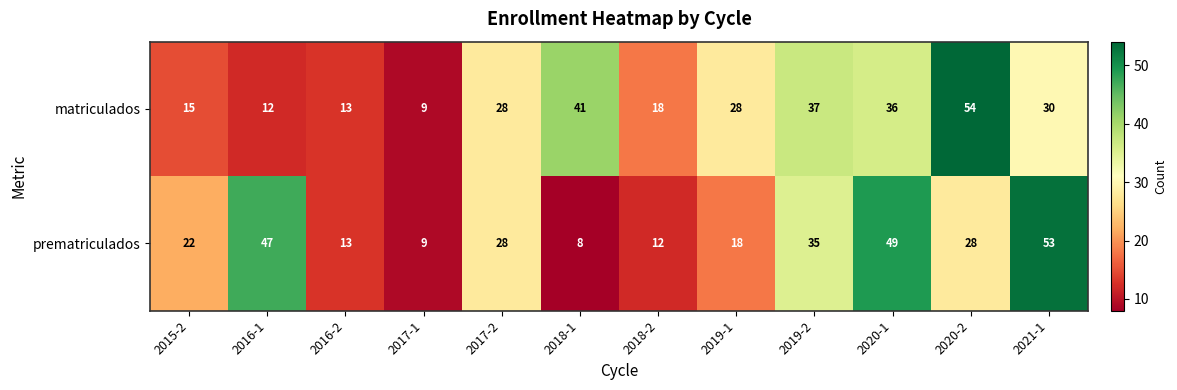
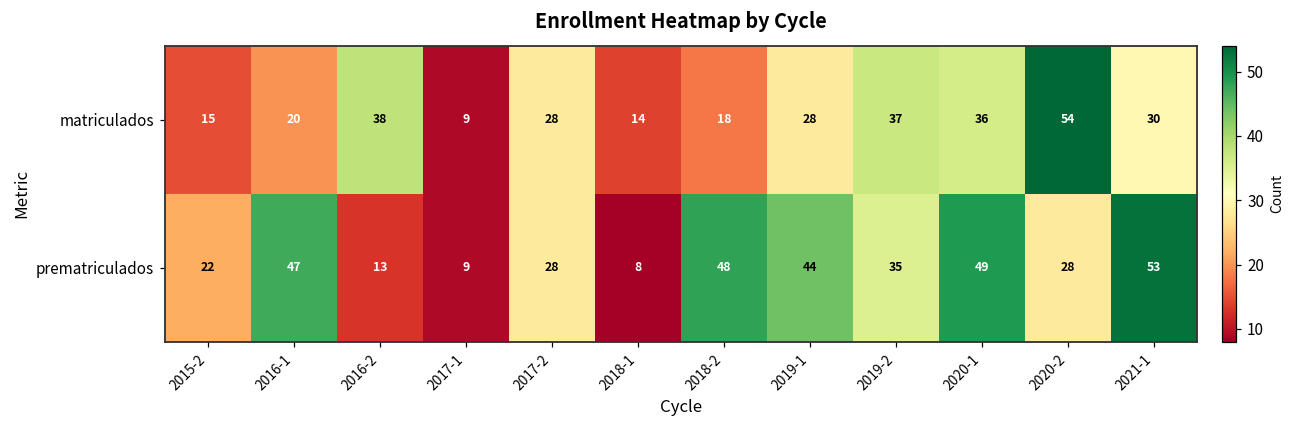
  {
    "matriculados": {
      "2015-2": 15,
-     "2016-1": 12,
-     "2016-2": 13,
+     "2016-1": 20,
+     "2016-2": 38,
      "2017-1": 9,
      "2017-2": 28,
-     "2018-1": 41,
+     "2018-1": 14,
      "2018-2": 18,
      "2019-1": 28,
      "2019-2": 37,
      "2020-1": 36,
      "2020-2": 54,
      "2021-1": 30
    },
    "prematriculados": {
      "2015-2": 22,
      "2016-1": 47,
      "2016-2": 13,
      "2017-1": 9,
      "2017-2": 28,
      "2018-1": 8,
-     "2018-2": 12,
-     "2019-1": 18,
+     "2018-2": 48,
+     "2019-1": 44,
      "2019-2": 35,
      "2020-1": 49,
      "2020-2": 28,
      "2021-1": 53
    }
  }
